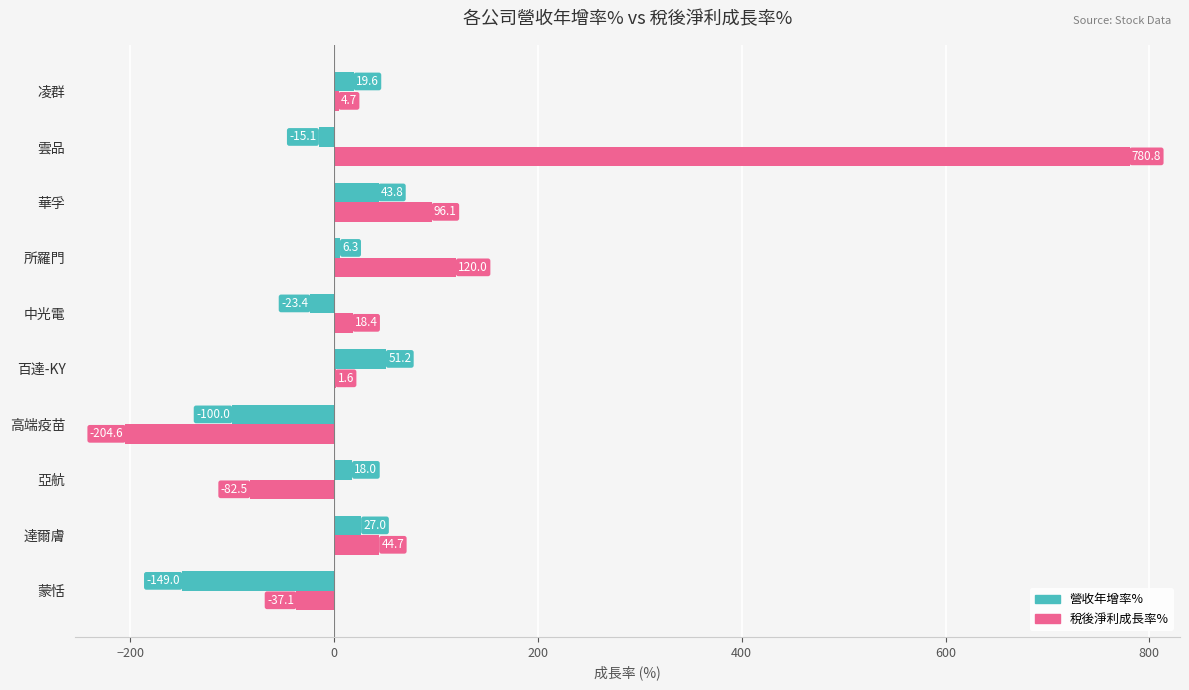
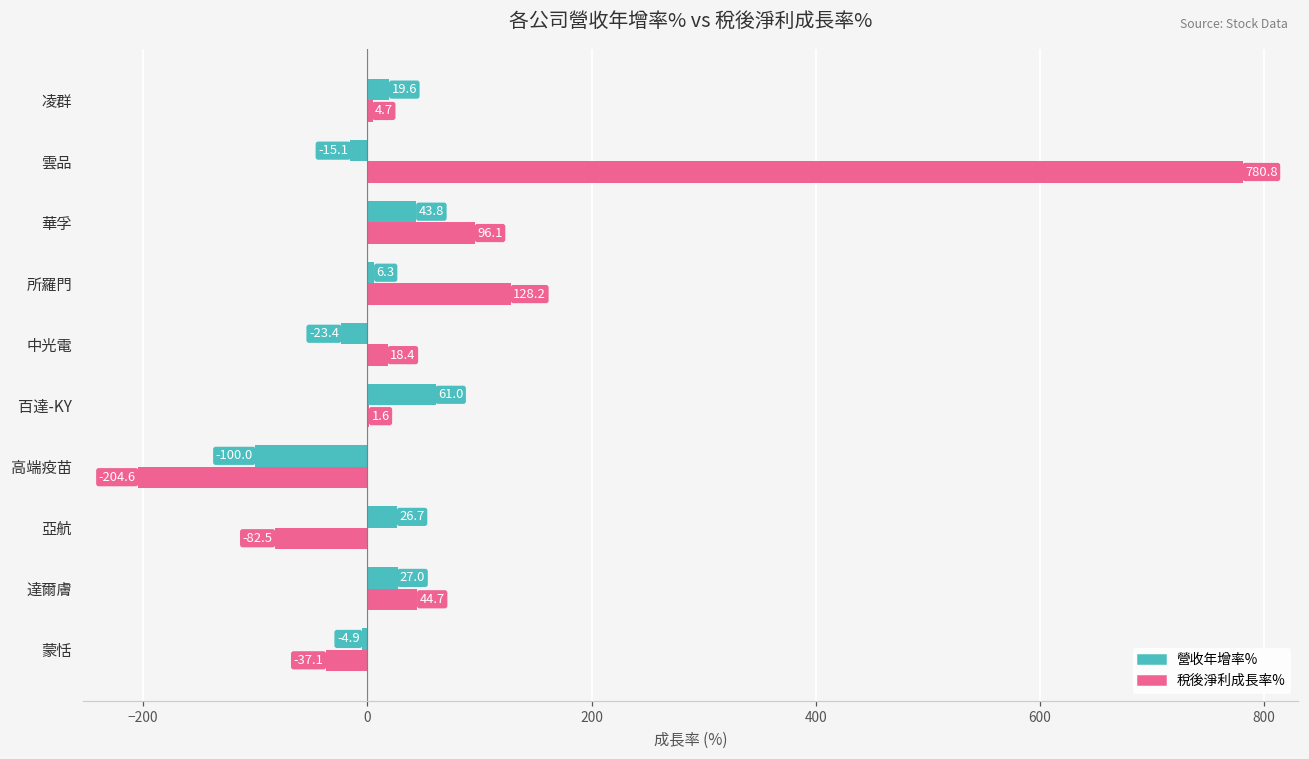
  {
    "營收年增率%": {
-     "百達-KY": 51.2,
-     "亞航": 18.0,
-     "蒙恬": -149.0
+     "百達-KY": 61.0,
+     "亞航": 26.7,
+     "蒙恬": -4.9
    },
    "稅後淨利成長率%": {
-     "所羅門": 120.0
+     "所羅門": 128.2
    }
  }
